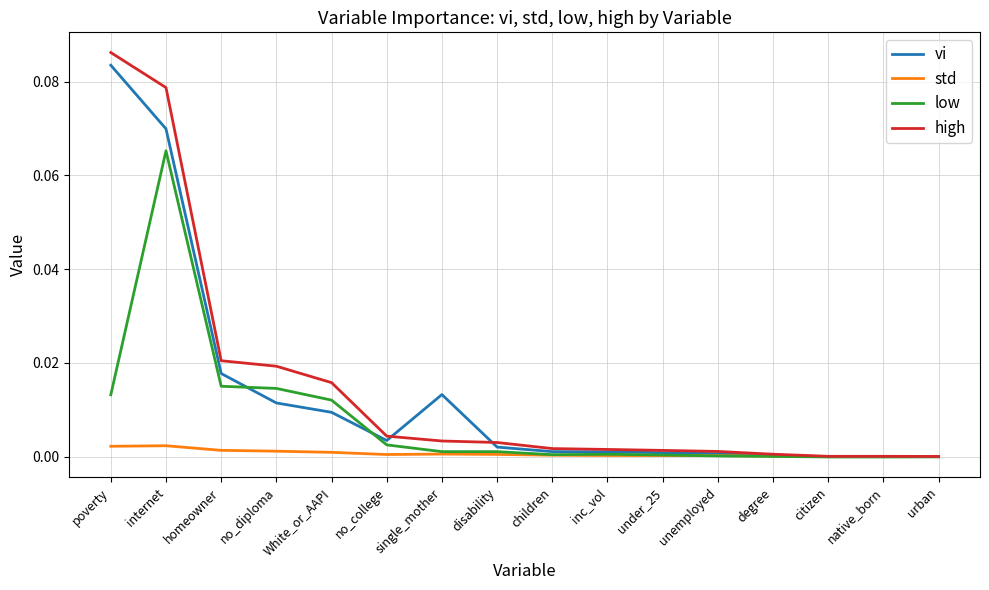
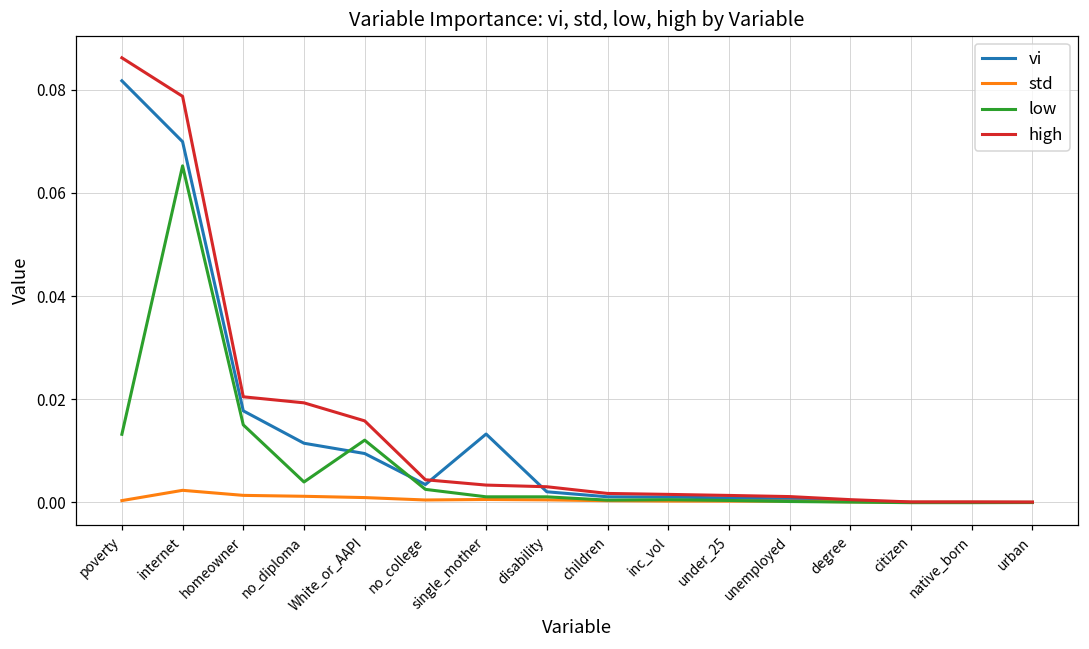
  {
    "vi": {
-     "poverty": 0.083,
+     "poverty": 0.082,
      "internet": 0.070,
      "homeowner": 0.018,
      "no_diploma": 0.011,
      "White_or_AAPI": 0.009,
      "no_college": 0.003,
      "single_mother": 0.013,
      "disability": 0.002,
      "children": 0.001
    },
    "std": {
-     "poverty": 0.002,
+     "poverty": 0.000,
      "internet": 0.002,
      "homeowner": 0.001,
      "no_diploma": 0.001,
      "White_or_AAPI": 0.001,
      "no_college": 0.000,
      "disability": 0.000
    },
    "low": {
      "poverty": 0.013,
      "internet": 0.065,
      "homeowner": 0.015,
-     "no_diploma": 0.015,
+     "no_diploma": 0.004,
      "White_or_AAPI": 0.012,
      "no_college": 0.003,
      "disability": 0.001
    },
    "high": {
      "poverty": 0.086,
      "internet": 0.079,
      "homeowner": 0.020,
      "no_diploma": 0.019,
      "White_or_AAPI": 0.016,
      "no_college": 0.004,
      "single_mother": 0.003,
      "disability": 0.003,
      "children": 0.002
    }
  }
